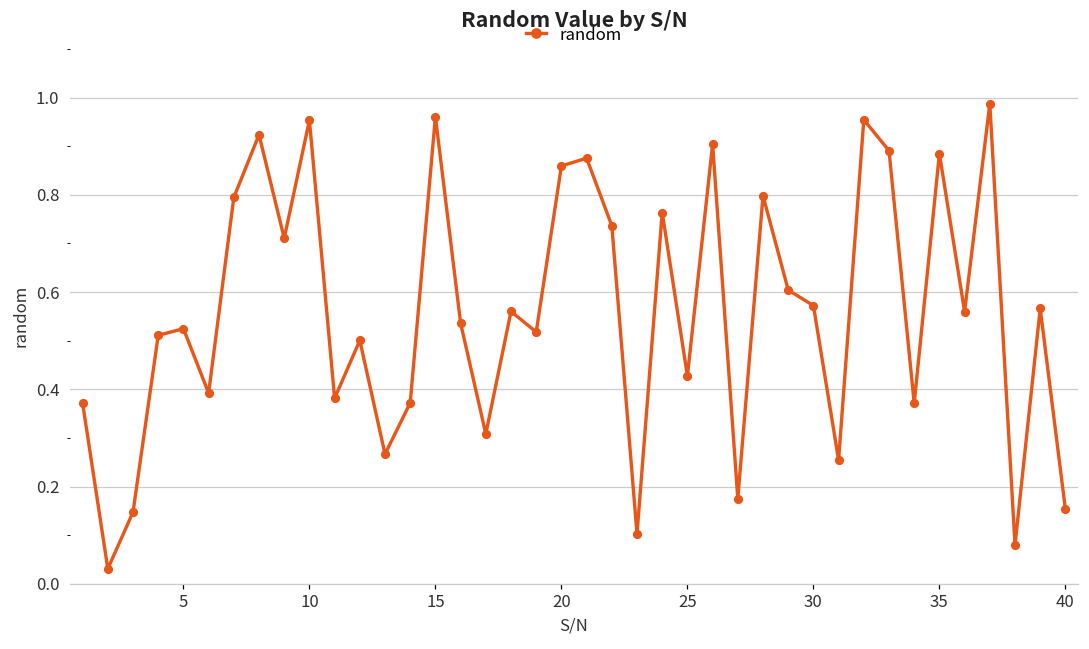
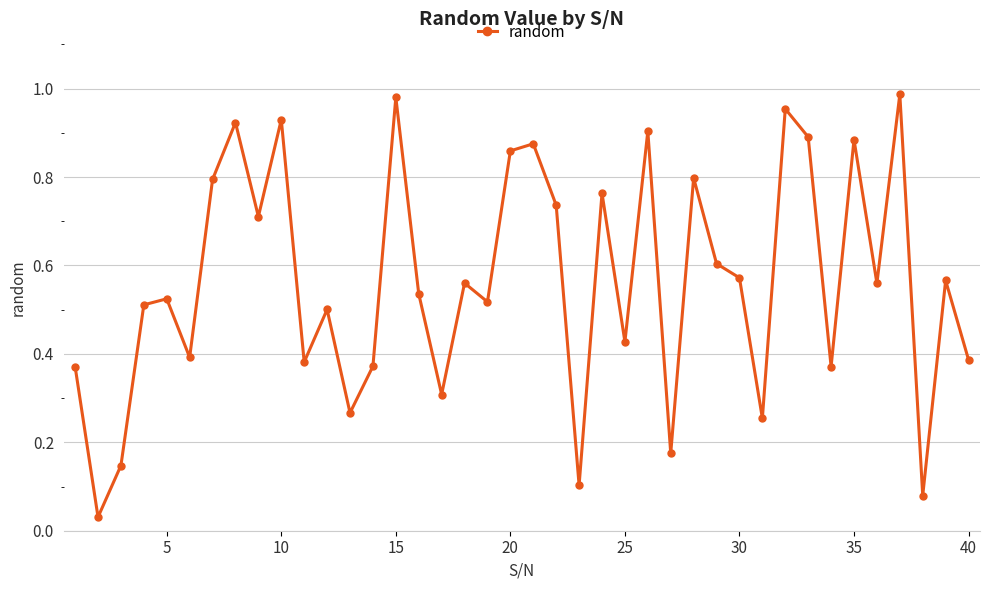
  {
    "5": 0.52,
-   "10": 0.95,
-   "15": 0.96,
+   "10": 0.93,
+   "15": 0.98,
    "20": 0.86,
    "25": 0.43,
    "30": 0.57,
    "35": 0.88,
-   "40": 0.15
+   "40": 0.39
  }
